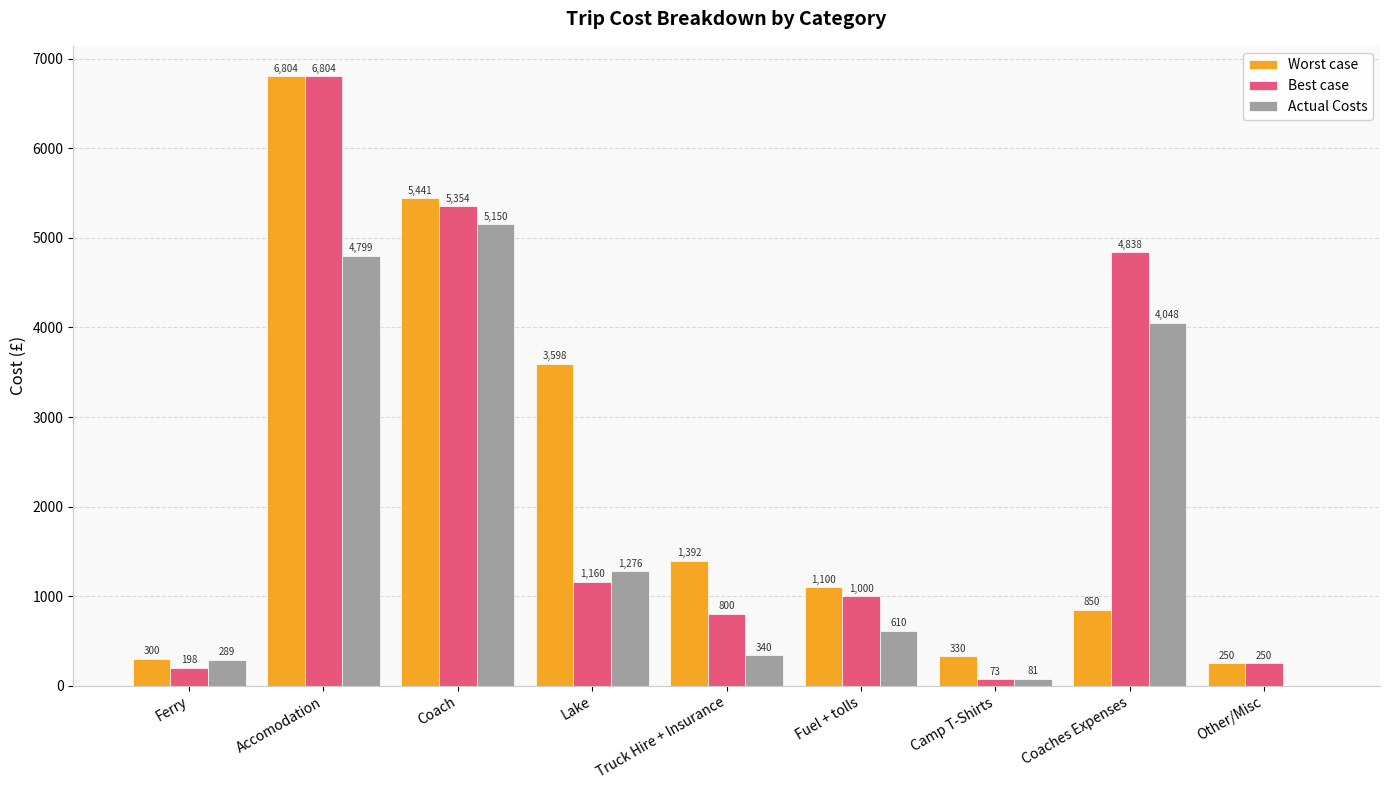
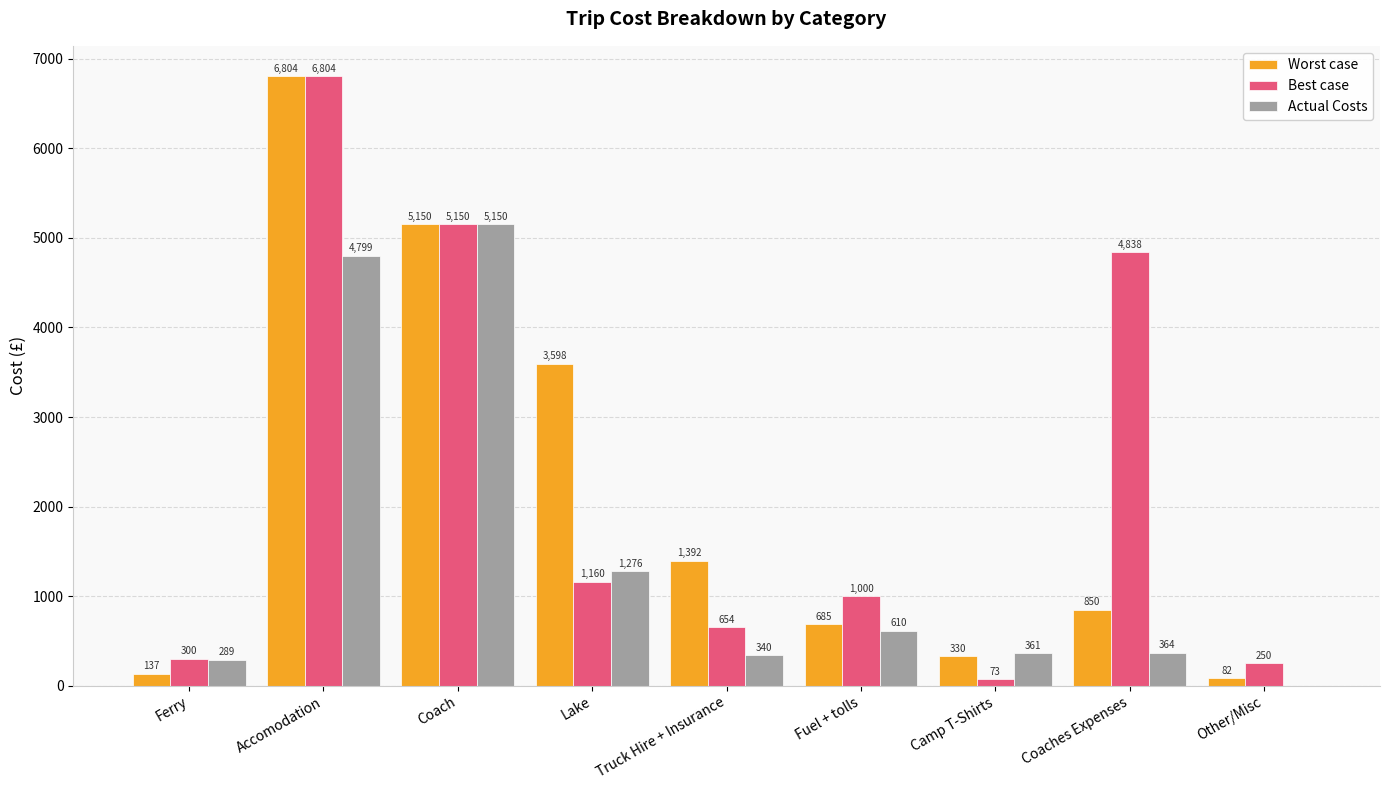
  {
    "Worst case": {
-     "Ferry": "300",
+     "Ferry": "137",
      "Accomodation": "6,804",
-     "Coach": "5,441",
+     "Coach": "5,150",
      "Lake": "3,598",
      "Truck Hire + Insurance": "1,392",
-     "Fuel + tolls": "1,100",
+     "Fuel + tolls": "685",
      "Camp T-Shirts": "330",
      "Coaches Expenses": "850",
-     "Other/Misc": "250"
+     "Other/Misc": "82"
    },
    "Best case": {
-     "Ferry": "198",
+     "Ferry": "300",
      "Accomodation": "6,804",
-     "Coach": "5,354",
+     "Coach": "5,150",
      "Lake": "1,160",
-     "Truck Hire + Insurance": "800",
+     "Truck Hire + Insurance": "654",
      "Fuel + tolls": "1,000",
      "Camp T-Shirts": "73",
      "Coaches Expenses": "4,838",
      "Other/Misc": "250"
    },
    "Actual Costs": {
      "Ferry": "289",
      "Accomodation": "4,799",
      "Coach": "5,150",
      "Lake": "1,276",
      "Truck Hire + Insurance": "340",
      "Fuel + tolls": "610",
-     "Camp T-Shirts": "81",
-     "Coaches Expenses": "4,048"
+     "Camp T-Shirts": "361",
+     "Coaches Expenses": "364"
    }
  }
